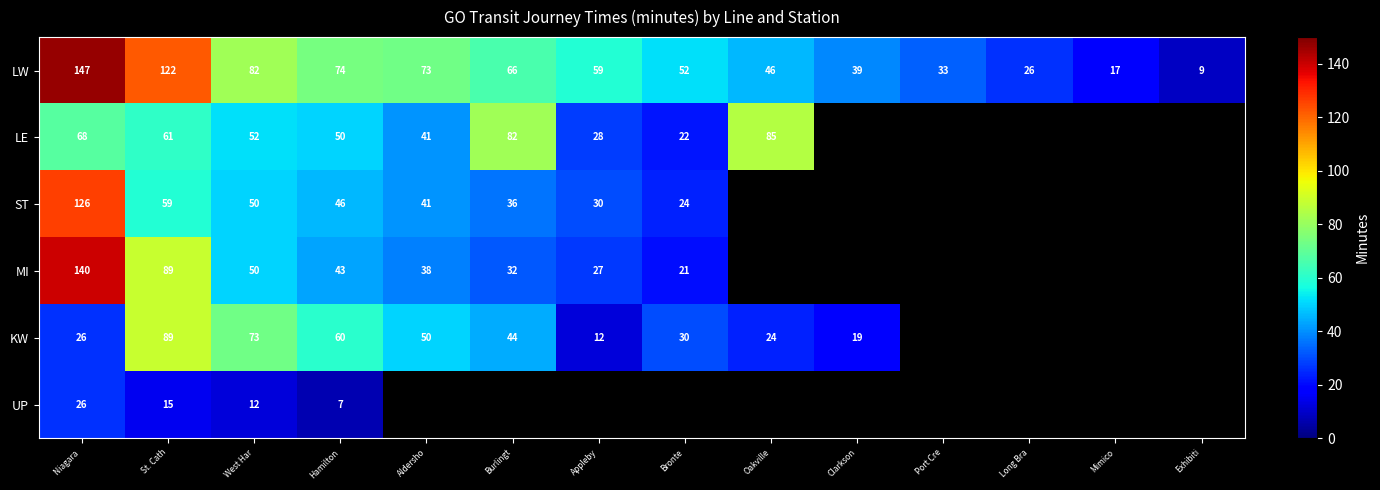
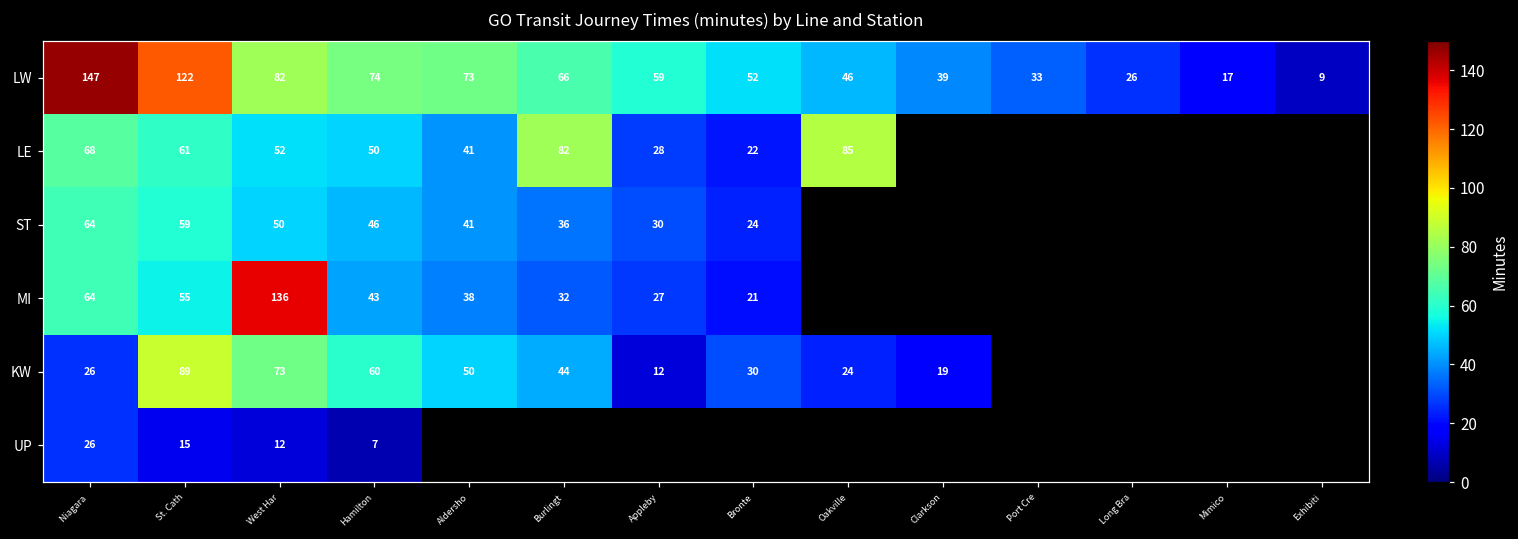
  {
    "LW": {
      "Niagara": 147,
      "St. Cath": 122,
      "West Har": 82,
      "Hamilton": 74,
      "Aldersho": 73,
      "Burlingt": 66,
      "Appleby": 59,
      "Bronte": 52,
      "Oakville": 46,
      "Clarkson": 39,
      "Port Cre": 33,
      "Long Bra": 26,
      "Mimico": 17,
      "Exhibiti": 9
    },
    "LE": {
      "Niagara": 68,
      "St. Cath": 61,
      "West Har": 52,
      "Hamilton": 50,
      "Aldersho": 41,
      "Burlingt": 82,
      "Appleby": 28,
      "Bronte": 22,
      "Oakville": 85
    },
    "ST": {
-     "Niagara": 126,
+     "Niagara": 64,
      "St. Cath": 59,
      "West Har": 50,
      "Hamilton": 46,
      "Aldersho": 41,
      "Burlingt": 36,
      "Appleby": 30,
      "Bronte": 24
    },
    "MI": {
-     "Niagara": 140,
-     "St. Cath": 89,
-     "West Har": 50,
+     "Niagara": 64,
+     "St. Cath": 55,
+     "West Har": 136,
      "Hamilton": 43,
      "Aldersho": 38,
      "Burlingt": 32,
      "Appleby": 27,
      "Bronte": 21
    },
    "KW": {
      "Niagara": 26,
      "St. Cath": 89,
      "West Har": 73,
      "Hamilton": 60,
      "Aldersho": 50,
      "Burlingt": 44,
      "Appleby": 12,
      "Bronte": 30,
      "Oakville": 24,
      "Clarkson": 19
    },
    "UP": {
      "Niagara": 26,
      "St. Cath": 15,
      "West Har": 12,
      "Hamilton": 7
    }
  }
